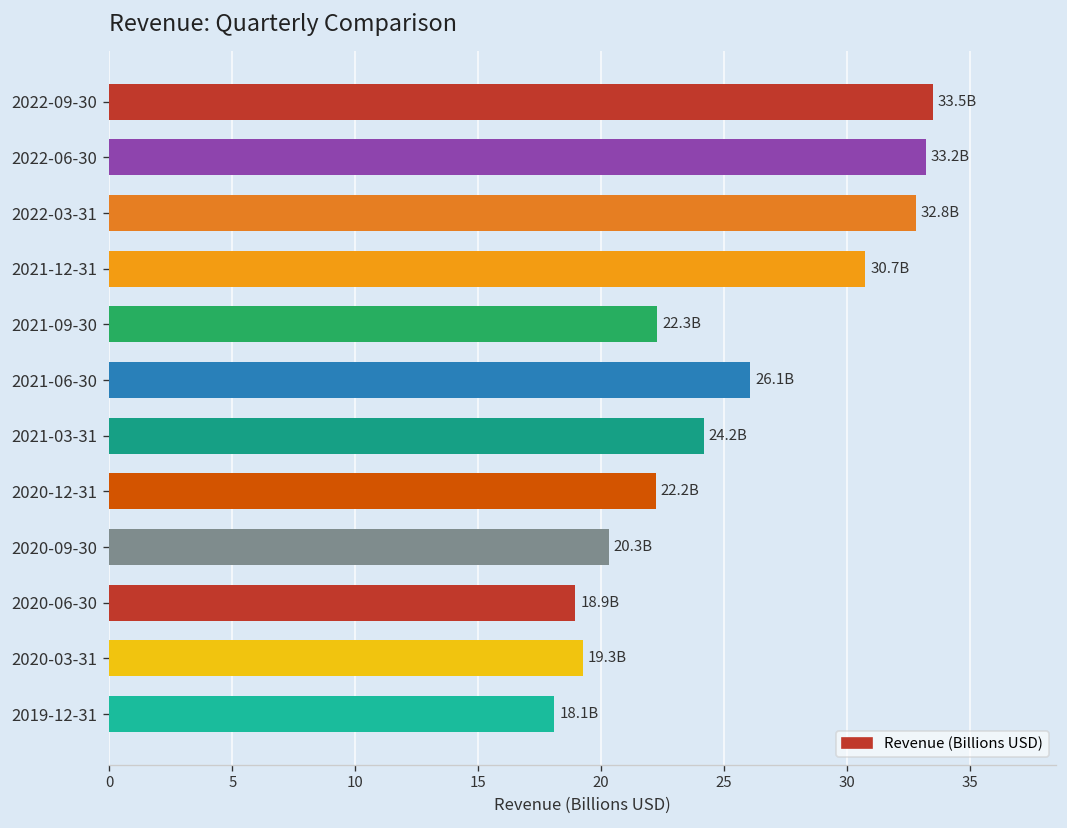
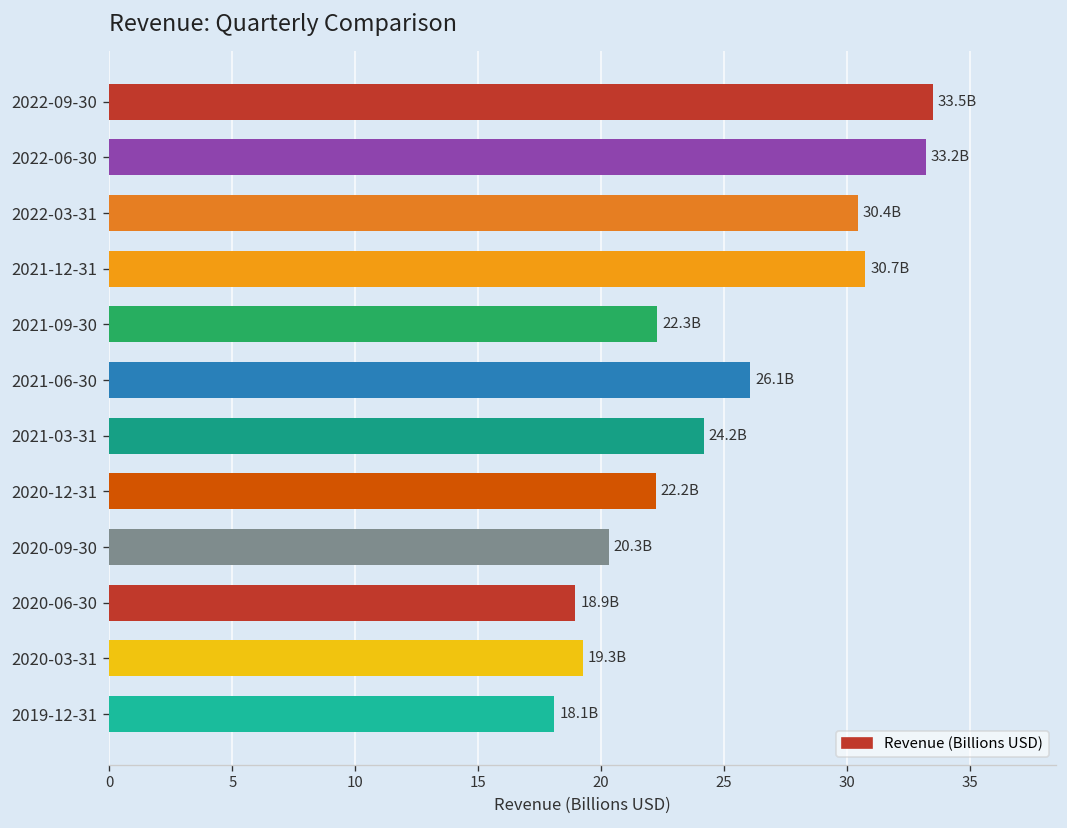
  {
    "2022-09-30": "33.5B",
    "2022-06-30": "33.2B",
-   "2022-03-31": "32.8B",
+   "2022-03-31": "30.4B",
    "2021-12-31": "30.7B",
    "2021-09-30": "22.3B",
    "2021-06-30": "26.1B",
    "2021-03-31": "24.2B",
    "2020-12-31": "22.2B",
    "2020-09-30": "20.3B",
    "2020-06-30": "18.9B",
    "2020-03-31": "19.3B",
    "2019-12-31": "18.1B"
  }
